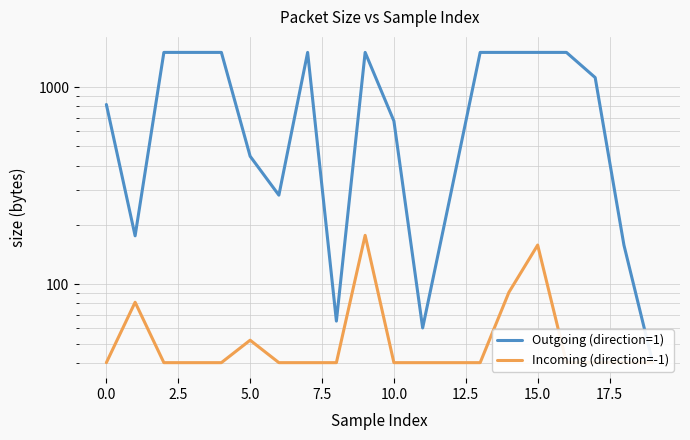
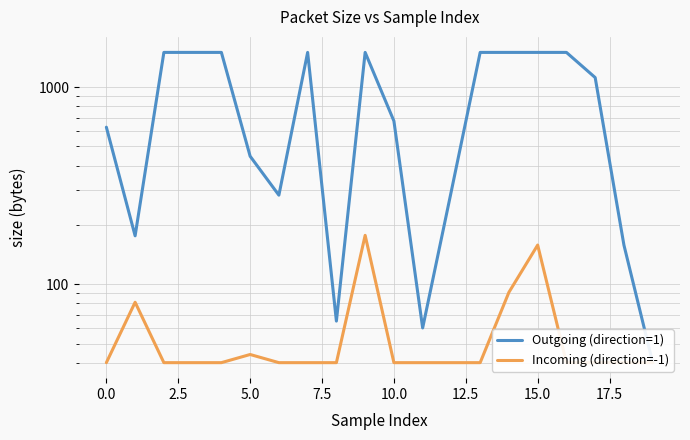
  {
    "Outgoing (direction=1)": {
-     "0.0": 820,
+     "0.0": 630,
      "5.0": 450,
      "10.0": 670,
      "15.0": 1500
    },
    "Incoming (direction=-1)": {
      "0.0": 40,
-     "5.0": 52,
+     "5.0": 44,
      "10.0": 40,
      "15.0": 160
    }
  }
